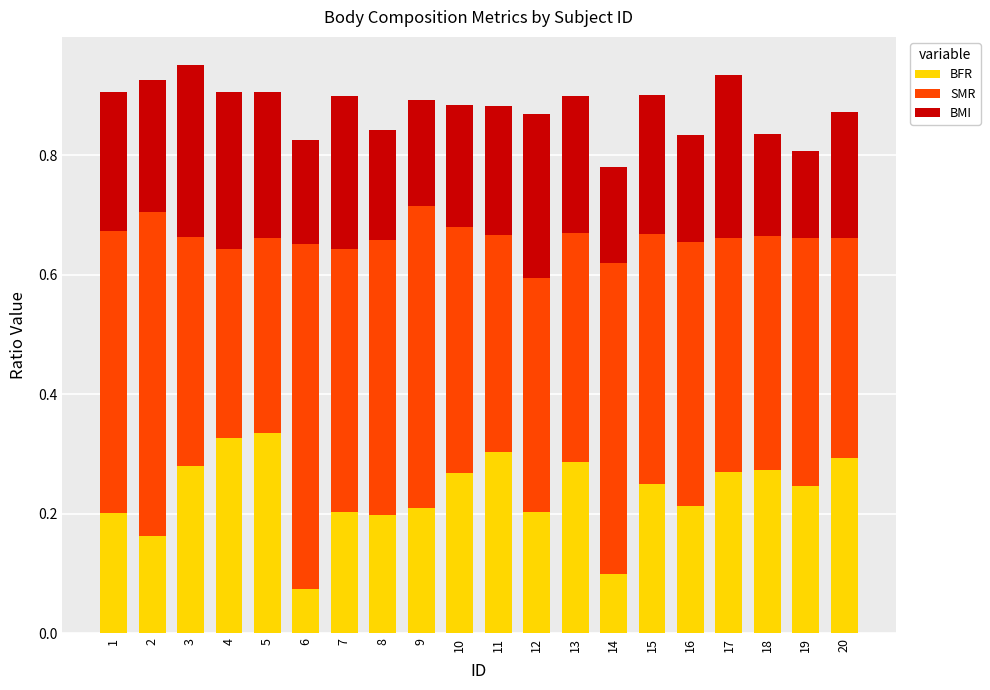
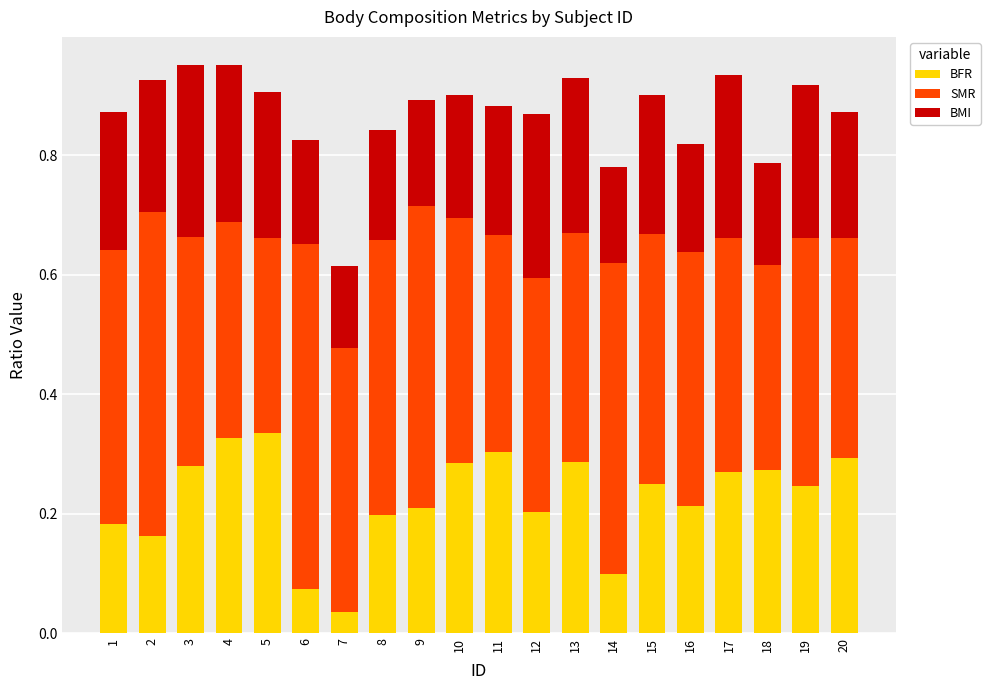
  {
    "BFR": {
-     "1": 0.20,
+     "1": 0.18,
      "2": 0.16,
      "3": 0.28,
      "4": 0.33,
      "5": 0.34,
      "6": 0.07,
-     "7": 0.20,
+     "7": 0.04,
      "8": 0.20,
      "9": 0.21,
-     "10": 0.27,
+     "10": 0.28,
      "11": 0.30,
      "12": 0.20,
      "13": 0.29,
      "14": 0.10,
      "15": 0.25,
      "16": 0.21,
      "17": 0.27,
      "18": 0.27,
      "19": 0.25,
      "20": 0.29
    },
    "SMR": {
-     "1": 0.47,
+     "1": 0.46,
      "2": 0.54,
      "3": 0.38,
-     "4": 0.32,
+     "4": 0.36,
      "5": 0.33,
      "6": 0.58,
      "7": 0.44,
      "8": 0.46,
      "9": 0.51,
      "10": 0.41,
      "11": 0.36,
      "12": 0.39,
      "13": 0.38,
      "14": 0.52,
      "15": 0.42,
-     "16": 0.44,
+     "16": 0.43,
      "17": 0.39,
-     "18": 0.39,
+     "18": 0.34,
      "19": 0.42,
      "20": 0.37
    },
    "BMI": {
      "1": 0.23,
      "2": 0.22,
      "3": 0.29,
      "4": 0.26,
      "5": 0.24,
      "6": 0.17,
-     "7": 0.26,
+     "7": 0.14,
      "8": 0.18,
      "9": 0.18,
      "10": 0.20,
      "11": 0.21,
      "12": 0.28,
-     "13": 0.23,
+     "13": 0.26,
      "14": 0.16,
      "15": 0.23,
      "16": 0.18,
      "17": 0.27,
      "18": 0.17,
-     "19": 0.15,
+     "19": 0.26,
      "20": 0.21
    }
  }
